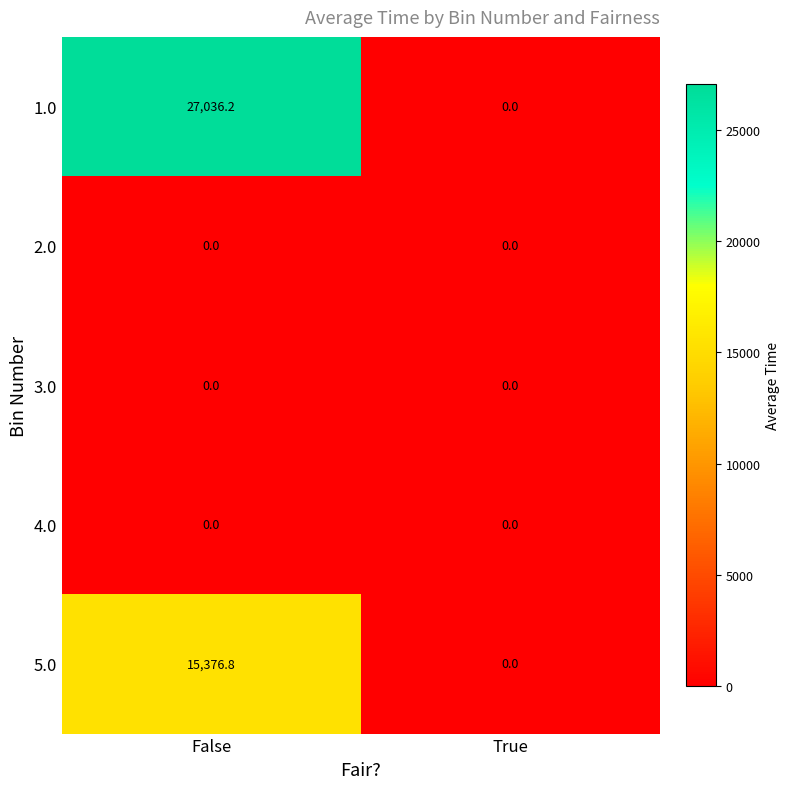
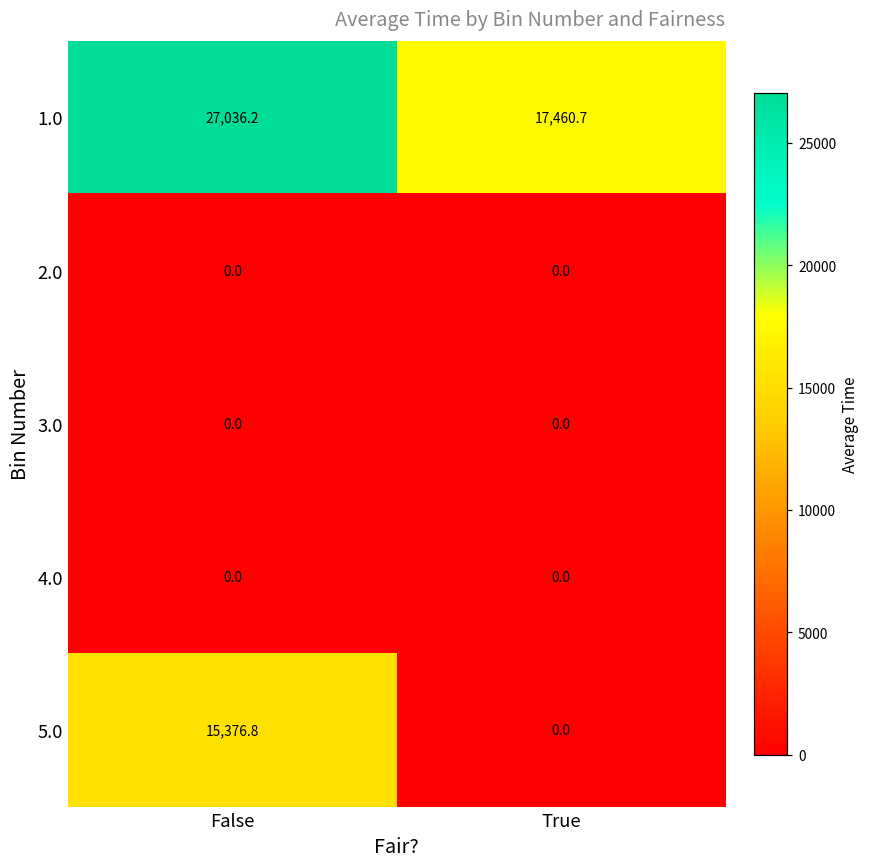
  {
    "1.0": {
      "False": "27,036.2",
-     "True": "0.0"
+     "True": "17,460.7"
    },
    "2.0": {
      "False": "0.0",
      "True": "0.0"
    },
    "3.0": {
      "False": "0.0",
      "True": "0.0"
    },
    "4.0": {
      "False": "0.0",
      "True": "0.0"
    },
    "5.0": {
      "False": "15,376.8",
      "True": "0.0"
    }
  }
